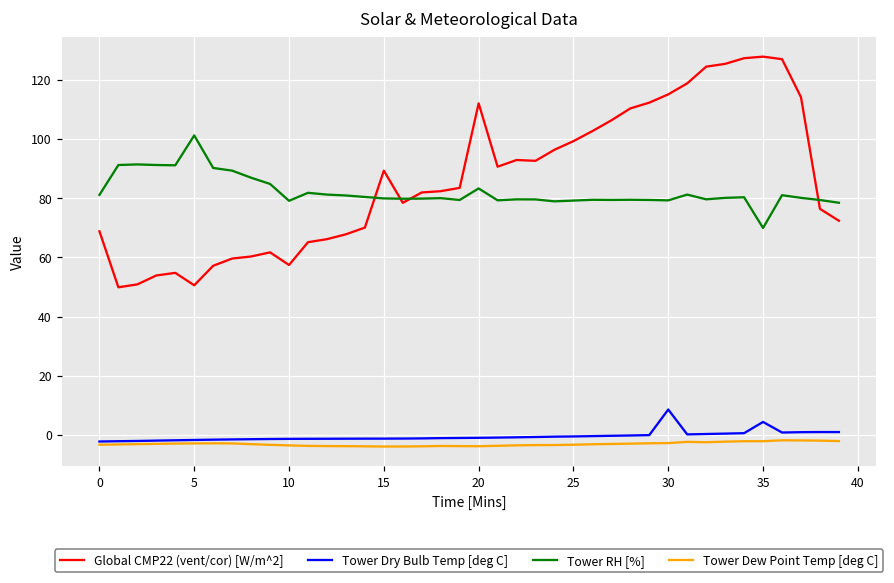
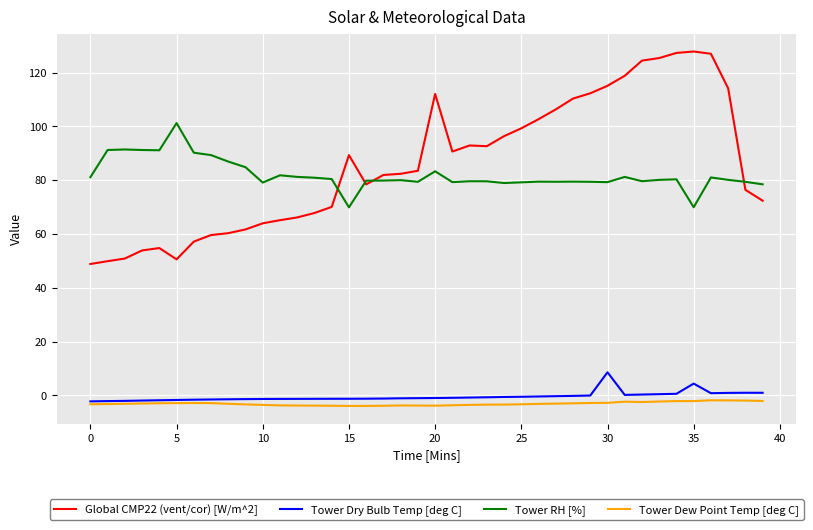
  {
    "Global CMP22 (vent/cor) [W/m^2]": {
-     "0": 69,
+     "0": 49,
      "5": 51,
-     "10": 57,
+     "10": 64,
      "15": 89,
      "20": 112,
      "25": 99,
      "30": 115,
      "35": 128
    },
    "Tower Dry Bulb Temp [deg C]": {
      "0": -2,
      "5": -2,
      "10": -1,
      "15": -1,
      "20": -1,
      "25": -1,
      "30": 9,
      "35": 4
    },
    "Tower RH [%]": {
      "0": 81,
      "5": 101,
      "10": 79,
-     "15": 80,
+     "15": 70,
      "20": 83,
      "25": 79,
      "30": 79,
      "35": 70
    },
    "Tower Dew Point Temp [deg C]": {
      "0": -3,
      "5": -3,
      "10": -4,
      "15": -4,
      "20": -4,
      "25": -3,
      "30": -3,
      "35": -2
    }
  }
